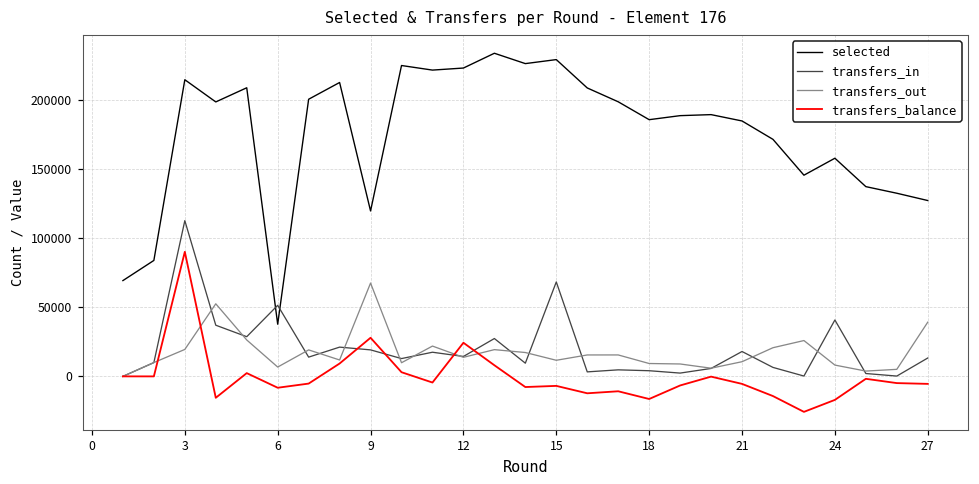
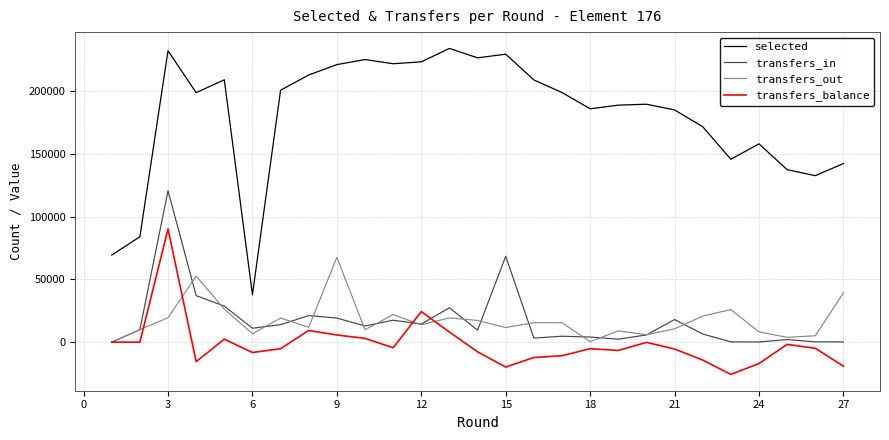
  {
    "selected": {
-     "3": 215000,
+     "3": 232000,
      "6": 38000,
-     "9": 120000,
+     "9": 221000,
      "12": 223000,
      "15": 229000,
      "18": 186000,
      "21": 185000,
      "24": 158000,
-     "27": 127000
+     "27": 142000
    },
    "transfers_in": {
-     "3": 113000,
-     "6": 51000,
+     "3": 121000,
+     "6": 11000,
      "9": 19000,
      "15": 68000,
      "18": 4000,
      "21": 18000,
-     "24": 41000,
-     "27": 13000
+     "24": 0,
+     "27": 0
    },
    "transfers_out": {
      "3": 20000,
      "6": 7000,
      "9": 68000,
      "15": 12000,
-     "18": 9000,
+     "18": 0,
      "21": 11000,
      "24": 8000,
      "27": 39000
    },
    "transfers_balance": {
      "3": 90000,
      "6": -8000,
-     "9": 28000,
+     "9": 6000,
      "12": 24000,
-     "15": -7000,
-     "18": -16000,
+     "15": -20000,
+     "18": -5000,
      "21": -5000,
      "24": -17000,
-     "27": -5000
+     "27": -19000
    }
  }
